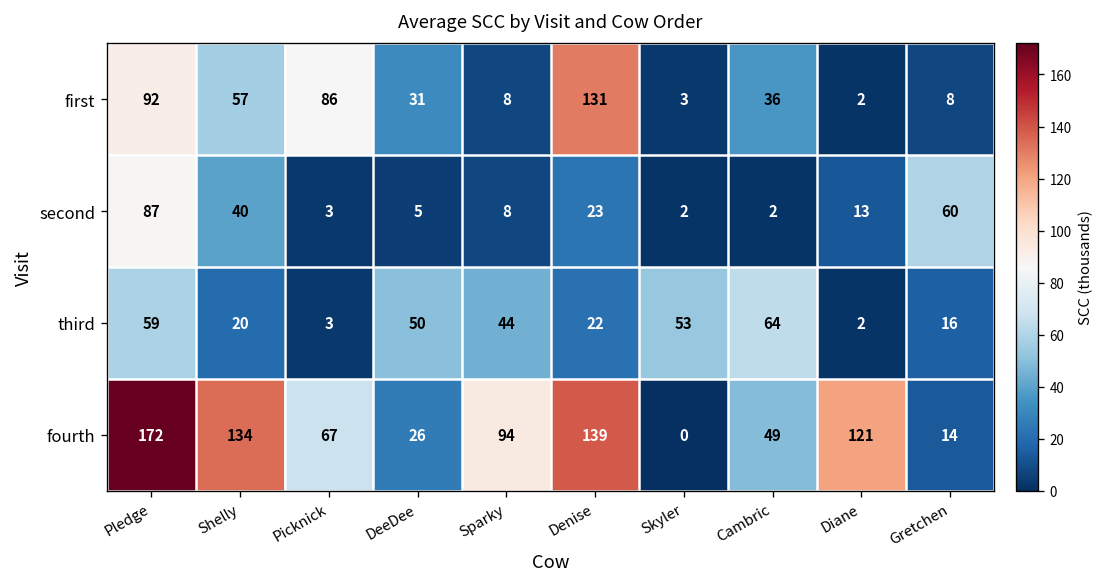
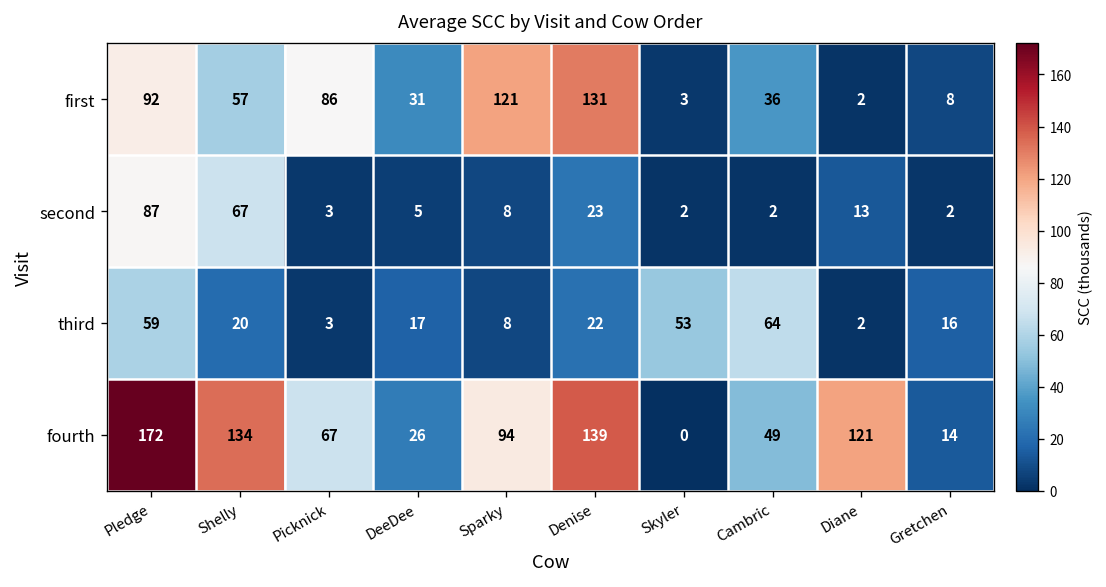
  {
    "first": {
      "Pledge": 92,
      "Shelly": 57,
      "Picknick": 86,
      "DeeDee": 31,
-     "Sparky": 8,
+     "Sparky": 121,
      "Denise": 131,
      "Skyler": 3,
      "Cambric": 36,
      "Diane": 2,
      "Gretchen": 8
    },
    "second": {
      "Pledge": 87,
-     "Shelly": 40,
+     "Shelly": 67,
      "Picknick": 3,
      "DeeDee": 5,
      "Sparky": 8,
      "Denise": 23,
      "Skyler": 2,
      "Cambric": 2,
      "Diane": 13,
-     "Gretchen": 60
+     "Gretchen": 2
    },
    "third": {
      "Pledge": 59,
      "Shelly": 20,
      "Picknick": 3,
-     "DeeDee": 50,
-     "Sparky": 44,
+     "DeeDee": 17,
+     "Sparky": 8,
      "Denise": 22,
      "Skyler": 53,
      "Cambric": 64,
      "Diane": 2,
      "Gretchen": 16
    },
    "fourth": {
      "Pledge": 172,
      "Shelly": 134,
      "Picknick": 67,
      "DeeDee": 26,
      "Sparky": 94,
      "Denise": 139,
      "Skyler": 0,
      "Cambric": 49,
      "Diane": 121,
      "Gretchen": 14
    }
  }
